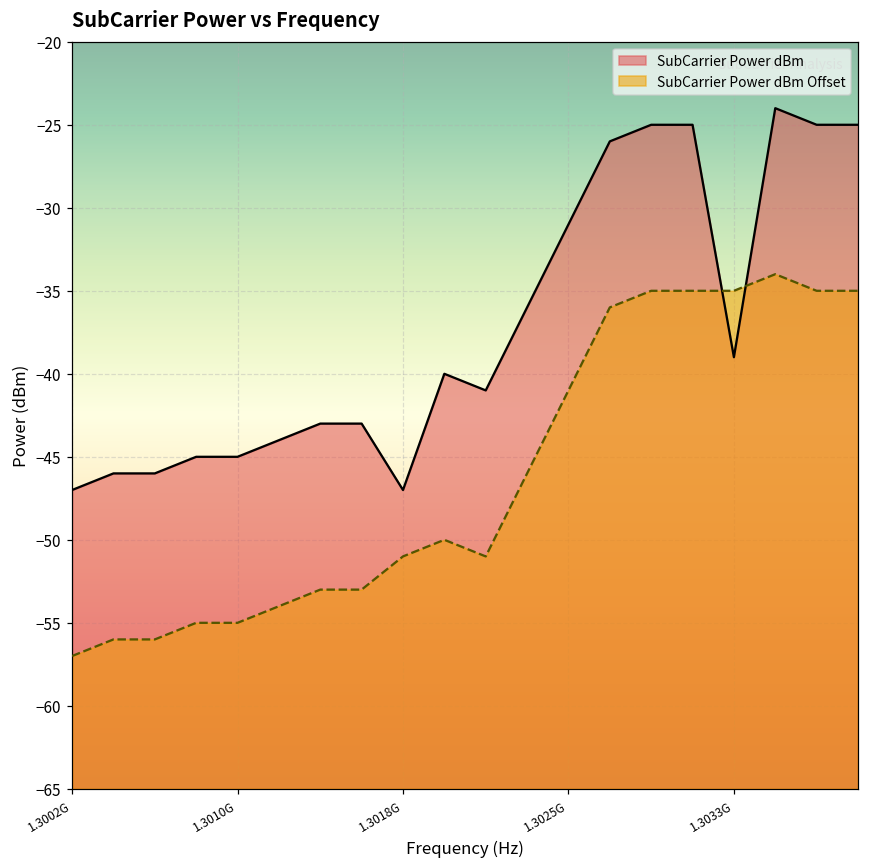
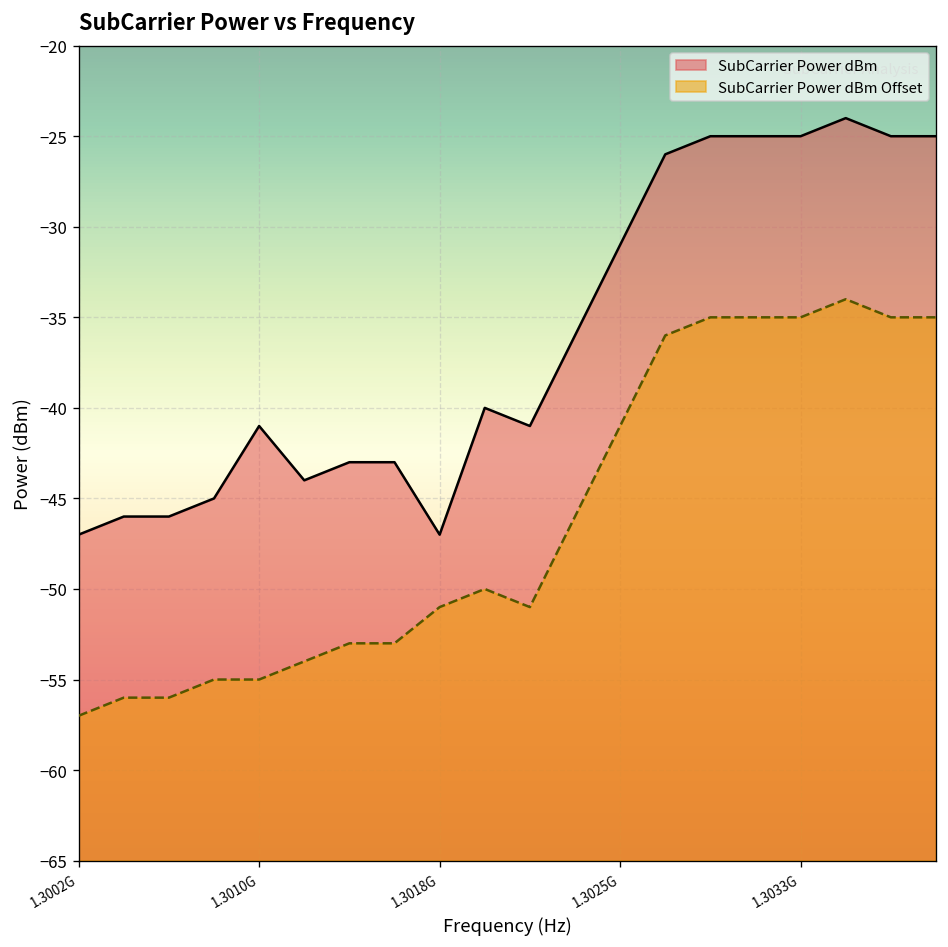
  {
    "SubCarrier Power dBm": {
      "1.3002G": -47,
-     "1.3010G": -45,
+     "1.3010G": -41,
      "1.3018G": -47,
      "1.3025G": -31,
-     "1.3033G": -39
+     "1.3033G": -25
    },
    "SubCarrier Power dBm Offset": {
      "1.3002G": -57,
      "1.3010G": -55,
      "1.3018G": -51,
      "1.3025G": -41,
      "1.3033G": -35
    }
  }
